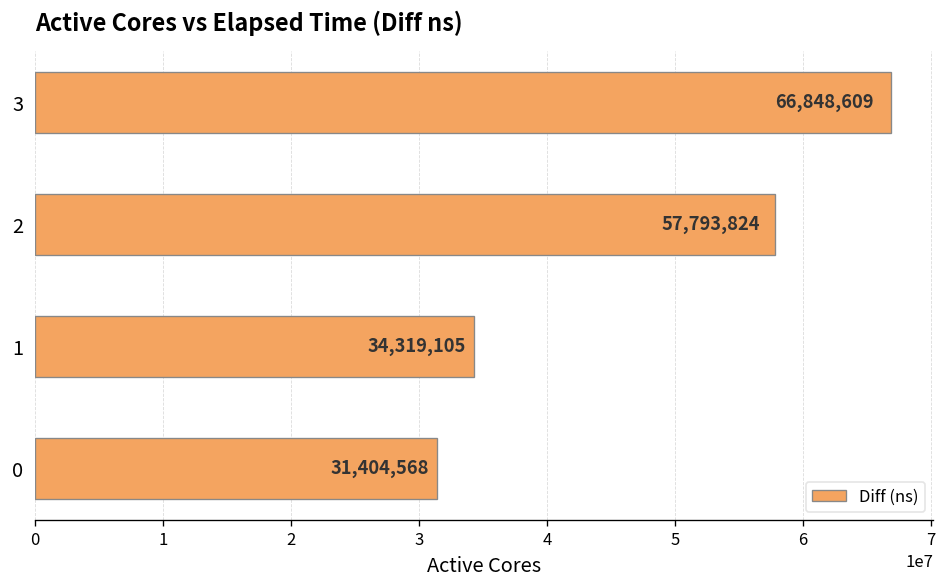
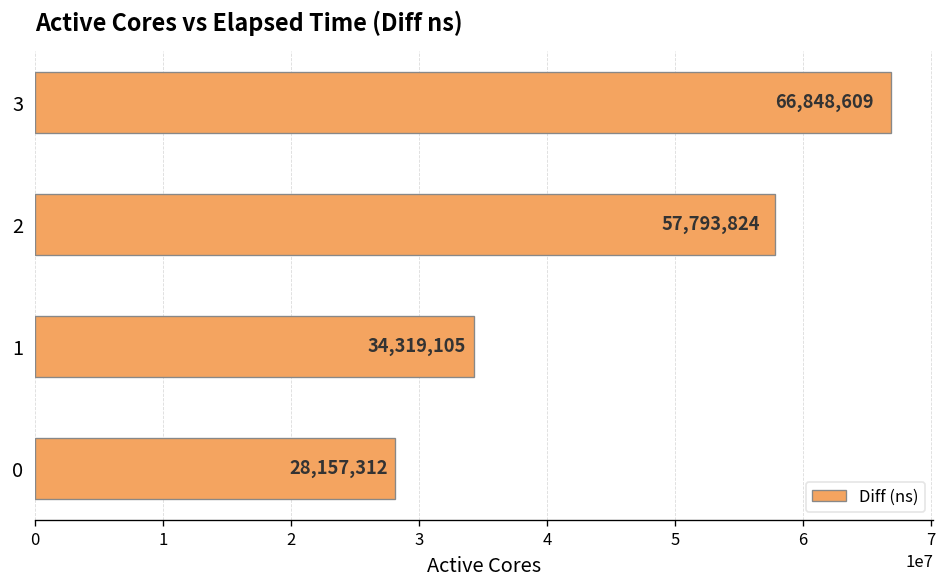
  {
    "3": "66,848,609",
    "2": "57,793,824",
    "1": "34,319,105",
-   "0": "31,404,568"
+   "0": "28,157,312"
  }
